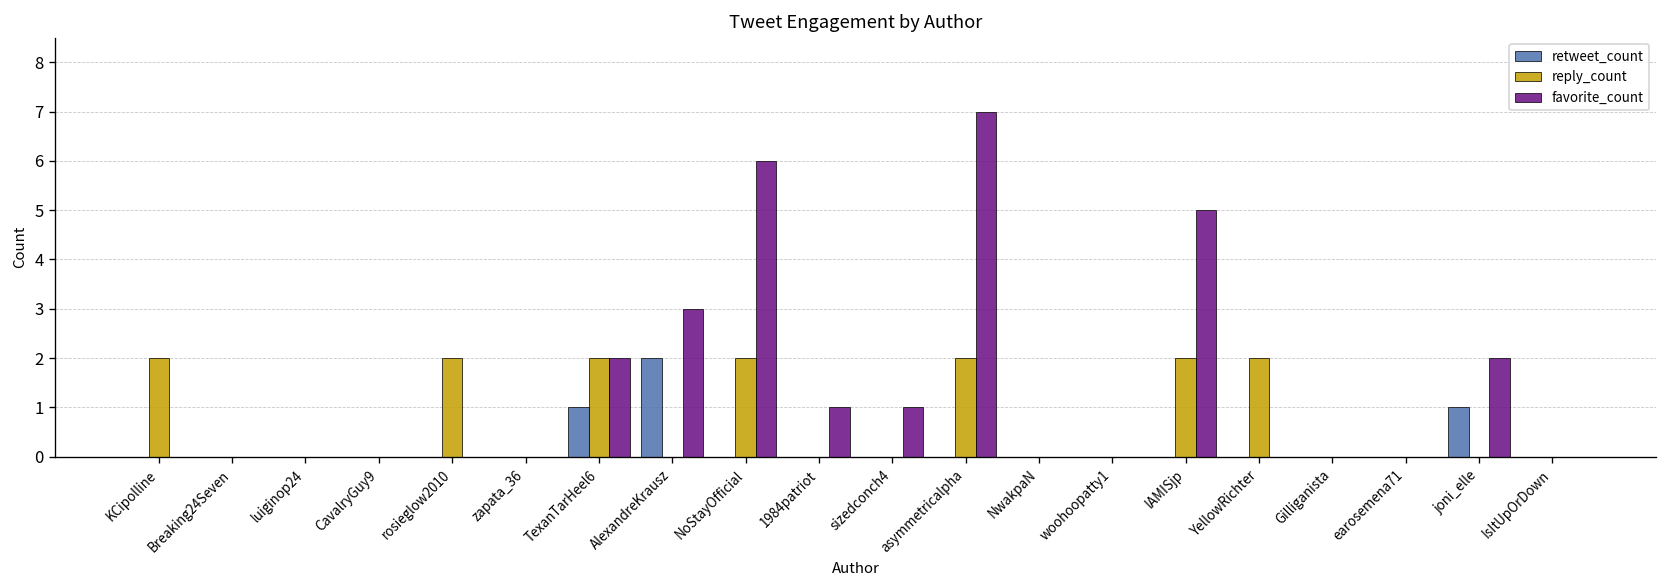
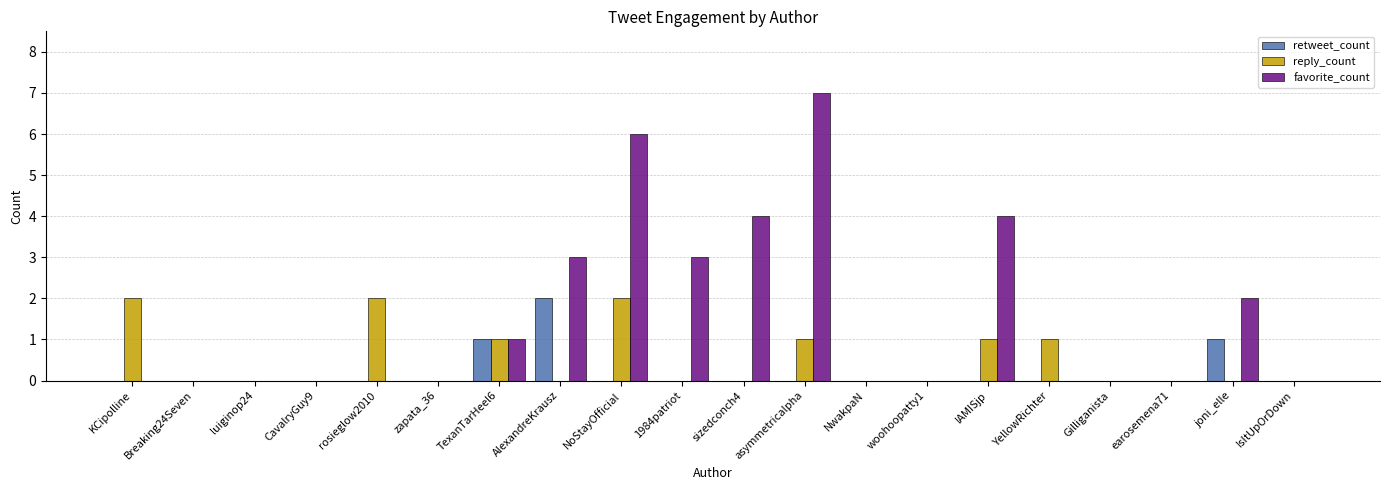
  {
    "retweet_count": {
      "KCipolline": 0,
      "Breaking24Seven": 0,
      "luiginop24": 0,
      "CavalryGuy9": 0,
      "rosieglow2010": 0,
      "zapata_36": 0,
      "TexanTarHeel6": 1,
      "AlexandreKrausz": 2,
      "NoStayOfficial": 0,
      "1984patriot": 0,
      "sizedconch4": 0,
      "asymmetricalpha": 0,
      "NwakpaN": 0,
      "woohoopatty1": 0,
      "IAMISjp": 0,
      "YellowRichter": 0,
      "Gilliganista": 0,
      "earosemena71": 0,
      "joni_elle": 1,
      "IsItUpOrDown": 0
    },
    "reply_count": {
      "KCipolline": 2,
      "Breaking24Seven": 0,
      "luiginop24": 0,
      "CavalryGuy9": 0,
      "rosieglow2010": 2,
      "zapata_36": 0,
-     "TexanTarHeel6": 2,
+     "TexanTarHeel6": 1,
      "AlexandreKrausz": 0,
      "NoStayOfficial": 2,
      "1984patriot": 0,
      "sizedconch4": 0,
-     "asymmetricalpha": 2,
+     "asymmetricalpha": 1,
      "NwakpaN": 0,
      "woohoopatty1": 0,
-     "IAMISjp": 2,
-     "YellowRichter": 2,
+     "IAMISjp": 1,
+     "YellowRichter": 1,
      "Gilliganista": 0,
      "earosemena71": 0,
      "joni_elle": 0,
      "IsItUpOrDown": 0
    },
    "favorite_count": {
      "KCipolline": 0,
      "Breaking24Seven": 0,
      "luiginop24": 0,
      "CavalryGuy9": 0,
      "rosieglow2010": 0,
      "zapata_36": 0,
-     "TexanTarHeel6": 2,
+     "TexanTarHeel6": 1,
      "AlexandreKrausz": 3,
      "NoStayOfficial": 6,
-     "1984patriot": 1,
-     "sizedconch4": 1,
+     "1984patriot": 3,
+     "sizedconch4": 4,
      "asymmetricalpha": 7,
      "NwakpaN": 0,
      "woohoopatty1": 0,
-     "IAMISjp": 5,
+     "IAMISjp": 4,
      "YellowRichter": 0,
      "Gilliganista": 0,
      "earosemena71": 0,
      "joni_elle": 2,
      "IsItUpOrDown": 0
    }
  }
